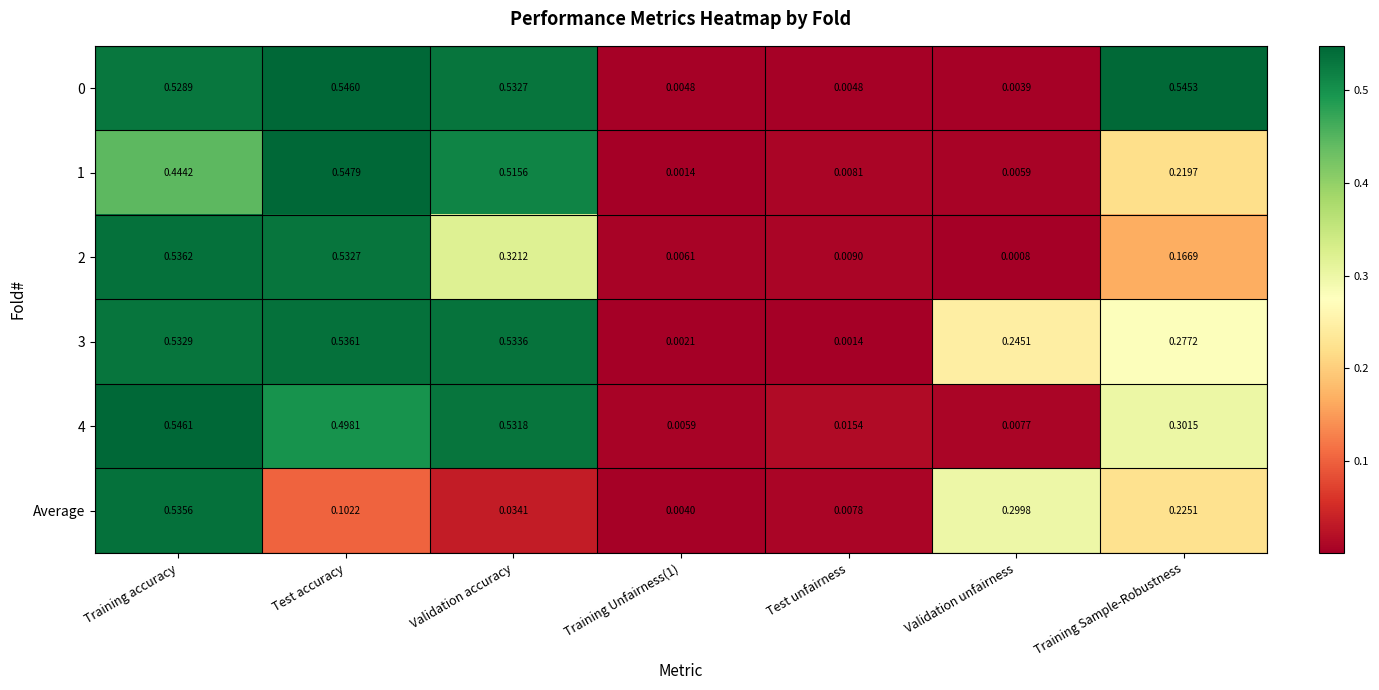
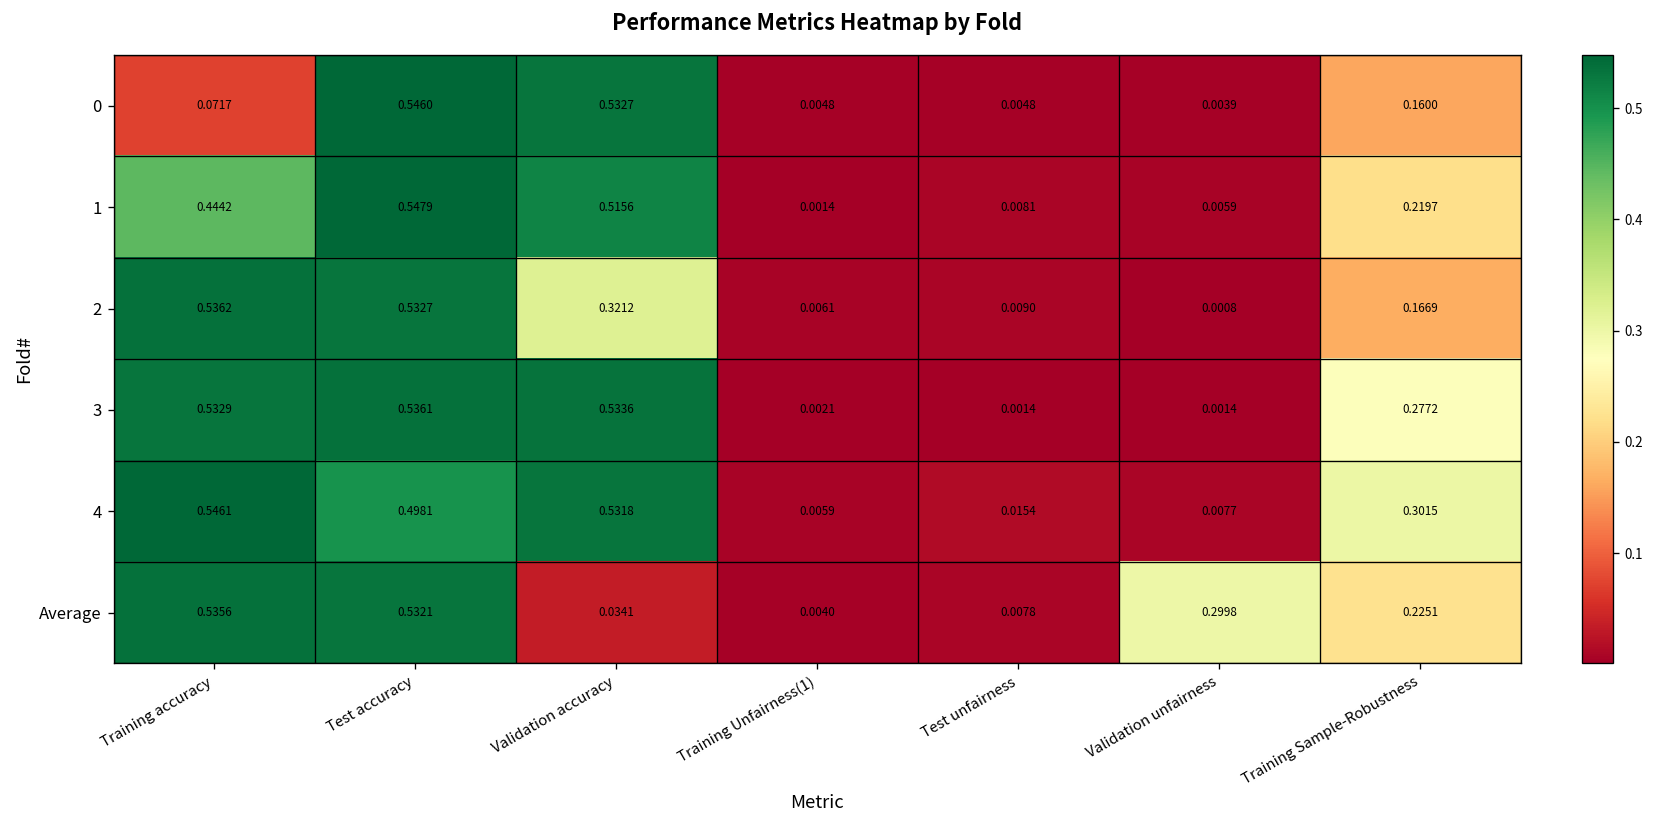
  {
    "0": {
-     "Training accuracy": 0.5289,
+     "Training accuracy": 0.0717,
      "Test accuracy": 0.5460,
      "Validation accuracy": 0.5327,
      "Training Unfairness(1)": 0.0048,
      "Test unfairness": 0.0048,
      "Validation unfairness": 0.0039,
-     "Training Sample-Robustness": 0.5453
+     "Training Sample-Robustness": 0.1600
    },
    "1": {
      "Training accuracy": 0.4442,
      "Test accuracy": 0.5479,
      "Validation accuracy": 0.5156,
      "Training Unfairness(1)": 0.0014,
      "Test unfairness": 0.0081,
      "Validation unfairness": 0.0059,
      "Training Sample-Robustness": 0.2197
    },
    "2": {
      "Training accuracy": 0.5362,
      "Test accuracy": 0.5327,
      "Validation accuracy": 0.3212,
      "Training Unfairness(1)": 0.0061,
      "Test unfairness": 0.0090,
      "Validation unfairness": 0.0008,
      "Training Sample-Robustness": 0.1669
    },
    "3": {
      "Training accuracy": 0.5329,
      "Test accuracy": 0.5361,
      "Validation accuracy": 0.5336,
      "Training Unfairness(1)": 0.0021,
      "Test unfairness": 0.0014,
-     "Validation unfairness": 0.2451,
+     "Validation unfairness": 0.0014,
      "Training Sample-Robustness": 0.2772
    },
    "4": {
      "Training accuracy": 0.5461,
      "Test accuracy": 0.4981,
      "Validation accuracy": 0.5318,
      "Training Unfairness(1)": 0.0059,
      "Test unfairness": 0.0154,
      "Validation unfairness": 0.0077,
      "Training Sample-Robustness": 0.3015
    },
    "Average": {
      "Training accuracy": 0.5356,
-     "Test accuracy": 0.1022,
+     "Test accuracy": 0.5321,
      "Validation accuracy": 0.0341,
      "Training Unfairness(1)": 0.0040,
      "Test unfairness": 0.0078,
      "Validation unfairness": 0.2998,
      "Training Sample-Robustness": 0.2251
    }
  }
